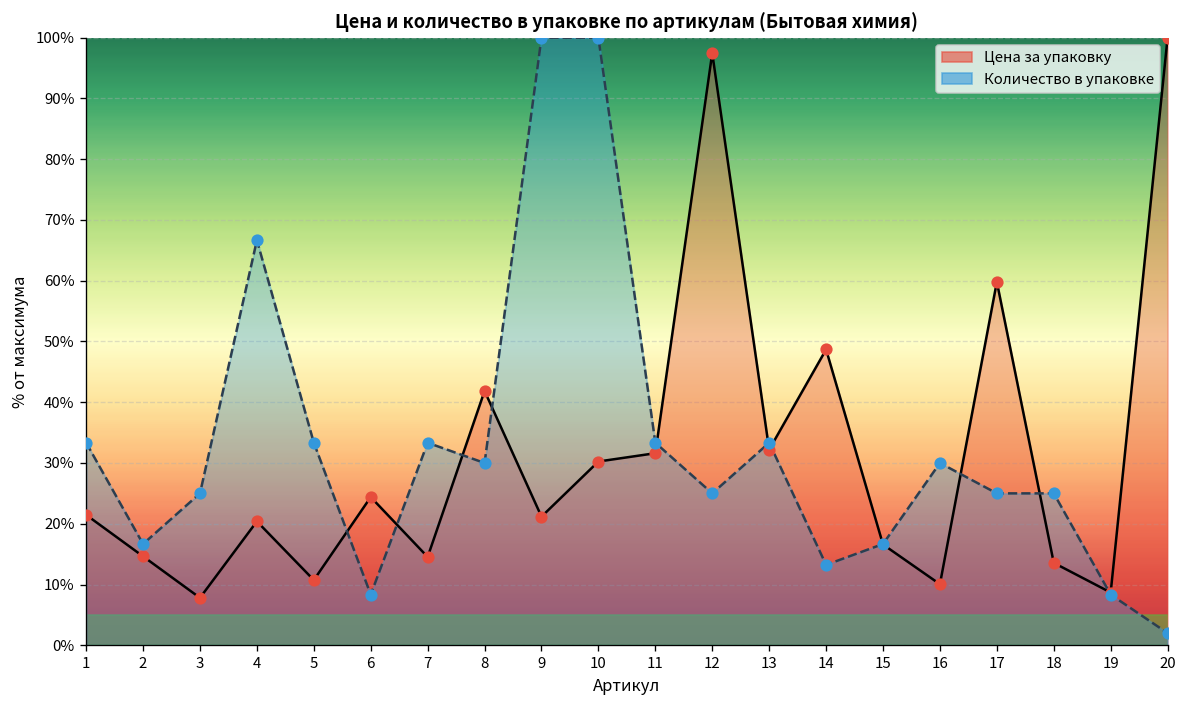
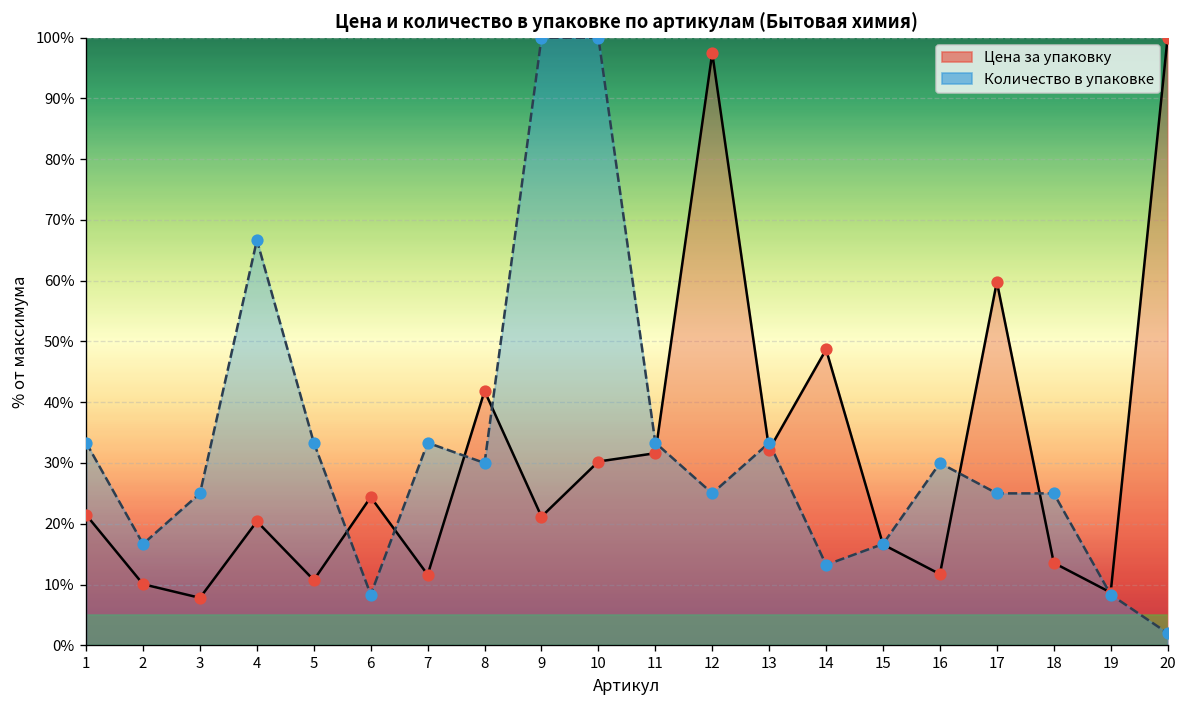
  {
    "Цена за упаковку": {
      "1": "21%",
-     "2": "15%",
+     "2": "10%",
      "3": "8%",
      "4": "20%",
      "5": "11%",
      "6": "24%",
-     "7": "15%",
+     "7": "12%",
      "8": "42%",
      "9": "21%",
      "10": "30%",
      "11": "32%",
      "12": "97%",
      "13": "32%",
      "14": "49%",
-     "16": "10%",
+     "16": "12%",
      "17": "60%",
      "18": "14%",
      "20": "100%"
    },
    "Количество в упаковке": {
      "1": "33%",
      "2": "17%",
      "3": "25%",
      "4": "67%",
      "5": "33%",
      "6": "8%",
      "7": "33%",
      "8": "30%",
      "9": "100%",
      "10": "100%",
      "11": "33%",
      "12": "25%",
      "13": "33%",
      "14": "13%",
      "16": "30%",
      "17": "25%",
      "18": "25%"
    }
  }
